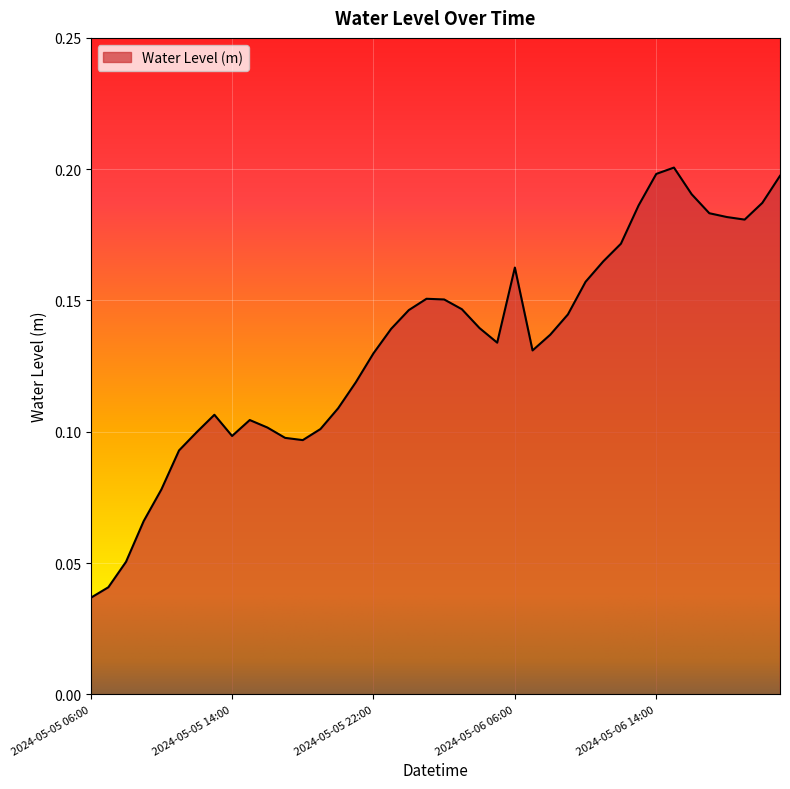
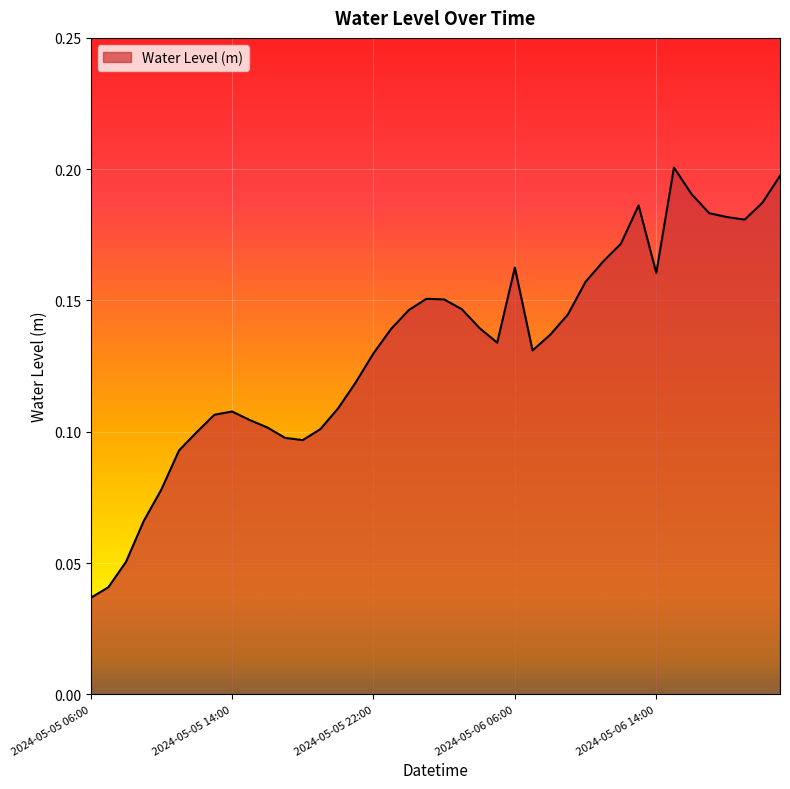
  {
    "2024-05-05 06:00": 0.037,
-   "2024-05-05 14:00": 0.098,
+   "2024-05-05 14:00": 0.108,
    "2024-05-05 22:00": 0.130,
    "2024-05-06 06:00": 0.163,
-   "2024-05-06 14:00": 0.198
+   "2024-05-06 14:00": 0.160
  }
